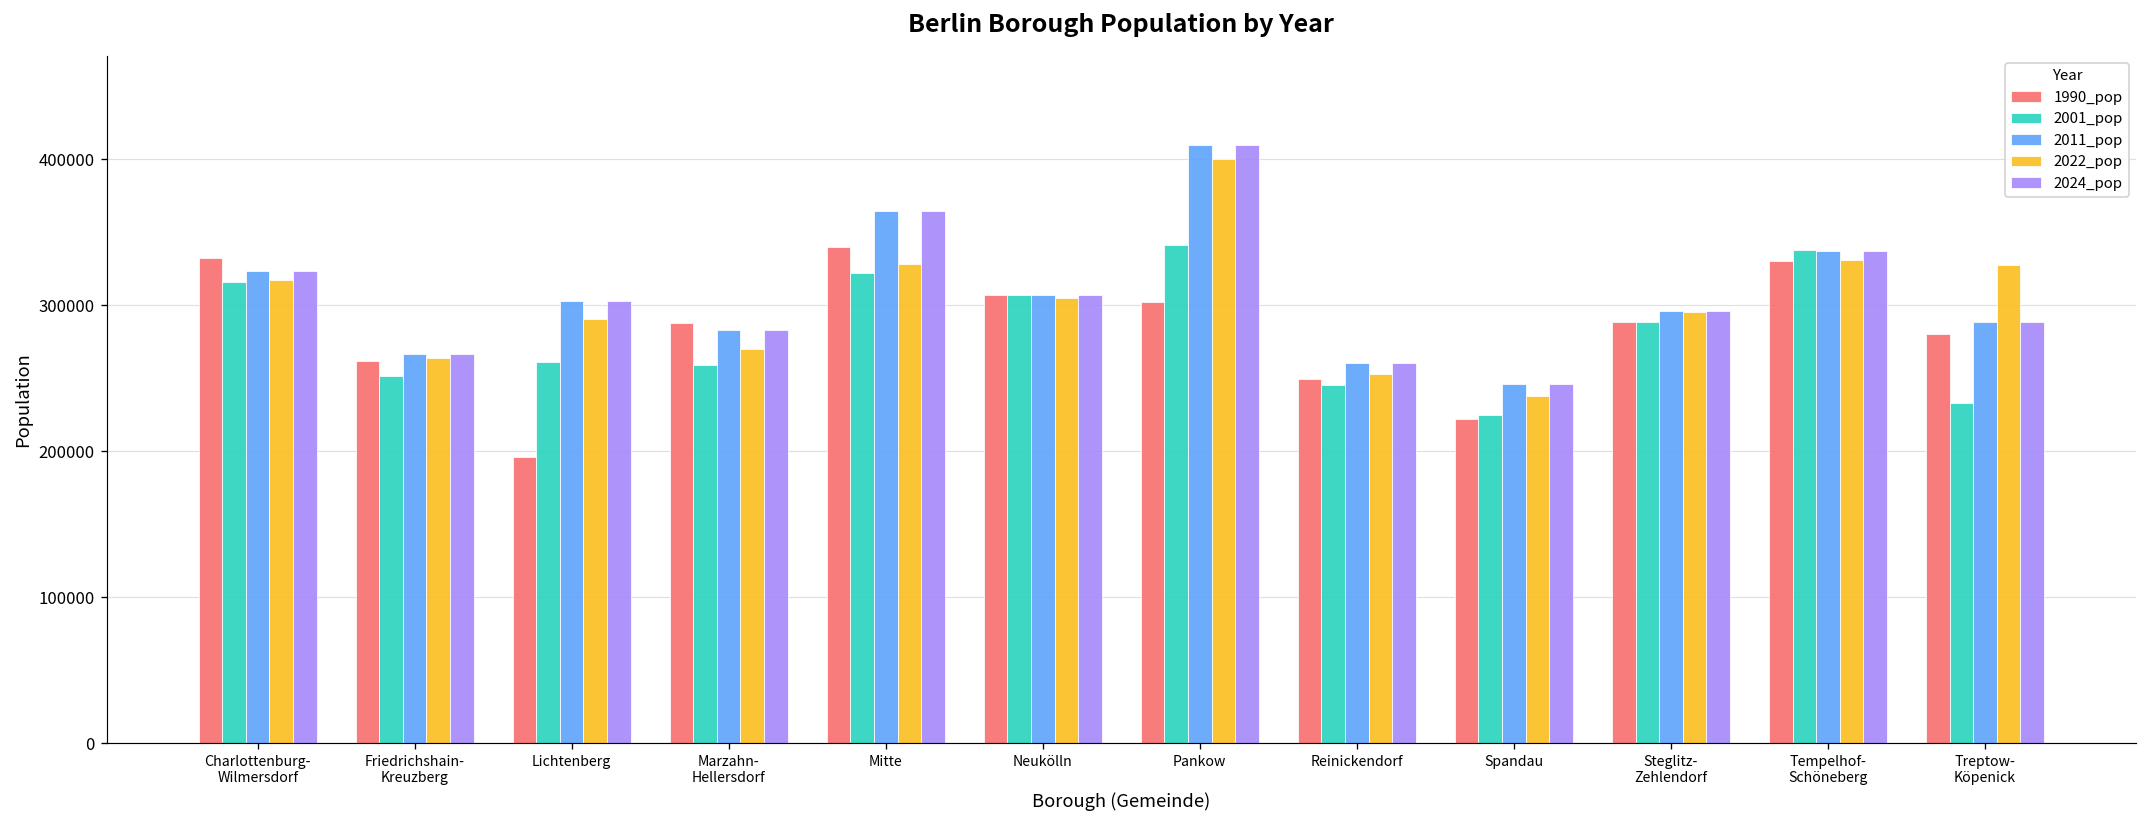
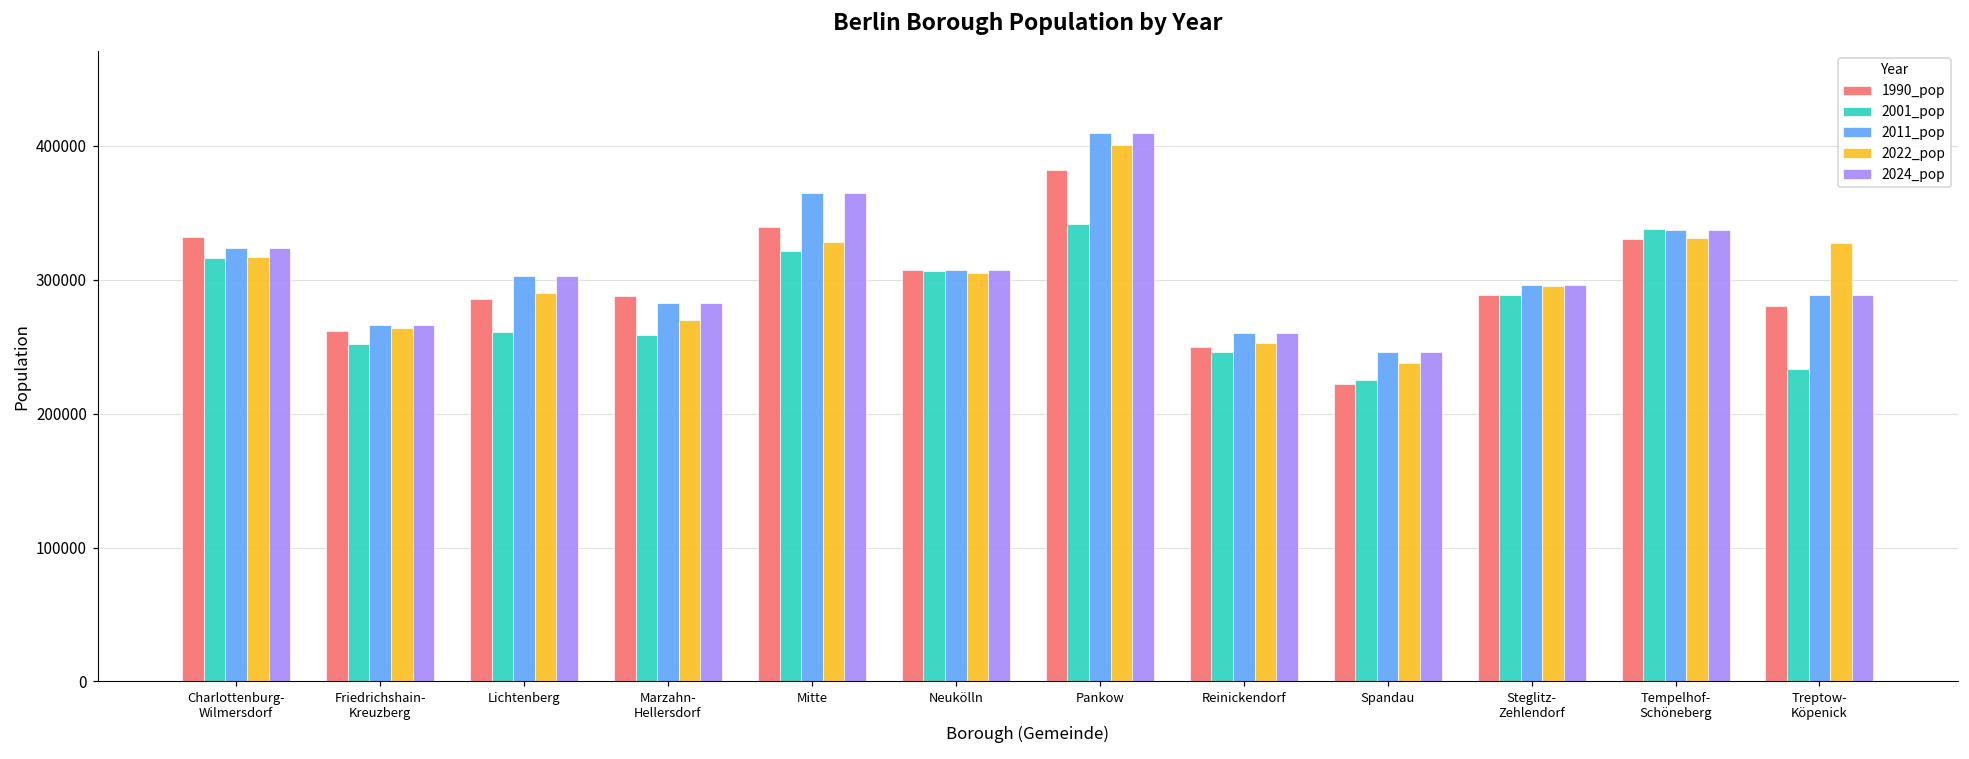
  {
    "1990_pop": {
      "Charlottenburg- Wilmersdorf": 332000,
      "Friedrichshain- Kreuzberg": 262000,
-     "Lichtenberg": 196000,
+     "Lichtenberg": 285000,
      "Marzahn- Hellersdorf": 288000,
      "Mitte": 340000,
      "Neukölln": 307000,
-     "Pankow": 302000,
+     "Pankow": 382000,
      "Reinickendorf": 250000,
      "Spandau": 222000,
      "Steglitz- Zehlendorf": 289000,
      "Tempelhof- Schöneberg": 330000,
      "Treptow- Köpenick": 281000
    },
    "2001_pop": {
      "Charlottenburg- Wilmersdorf": 316000,
      "Friedrichshain- Kreuzberg": 252000,
      "Lichtenberg": 261000,
      "Marzahn- Hellersdorf": 259000,
      "Mitte": 322000,
      "Neukölln": 307000,
      "Pankow": 342000,
      "Reinickendorf": 246000,
      "Spandau": 225000,
      "Steglitz- Zehlendorf": 289000,
      "Tempelhof- Schöneberg": 338000,
      "Treptow- Köpenick": 233000
    },
    "2011_pop": {
      "Charlottenburg- Wilmersdorf": 324000,
      "Friedrichshain- Kreuzberg": 267000,
      "Lichtenberg": 303000,
      "Marzahn- Hellersdorf": 283000,
      "Mitte": 365000,
      "Neukölln": 307000,
      "Pankow": 409000,
      "Reinickendorf": 260000,
      "Spandau": 246000,
      "Steglitz- Zehlendorf": 296000,
      "Tempelhof- Schöneberg": 337000,
      "Treptow- Köpenick": 289000
    },
    "2022_pop": {
      "Charlottenburg- Wilmersdorf": 317000,
      "Friedrichshain- Kreuzberg": 264000,
      "Lichtenberg": 291000,
      "Marzahn- Hellersdorf": 270000,
      "Mitte": 328000,
      "Neukölln": 305000,
      "Pankow": 400000,
      "Reinickendorf": 253000,
      "Spandau": 238000,
      "Steglitz- Zehlendorf": 295000,
      "Tempelhof- Schöneberg": 331000,
      "Treptow- Köpenick": 328000
    },
    "2024_pop": {
      "Charlottenburg- Wilmersdorf": 324000,
      "Friedrichshain- Kreuzberg": 267000,
      "Lichtenberg": 303000,
      "Marzahn- Hellersdorf": 283000,
      "Mitte": 365000,
      "Neukölln": 307000,
      "Pankow": 409000,
      "Reinickendorf": 260000,
      "Spandau": 246000,
      "Steglitz- Zehlendorf": 296000,
      "Tempelhof- Schöneberg": 337000,
      "Treptow- Köpenick": 289000
    }
  }
